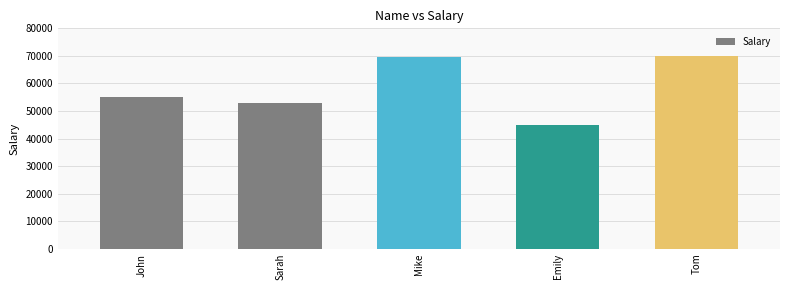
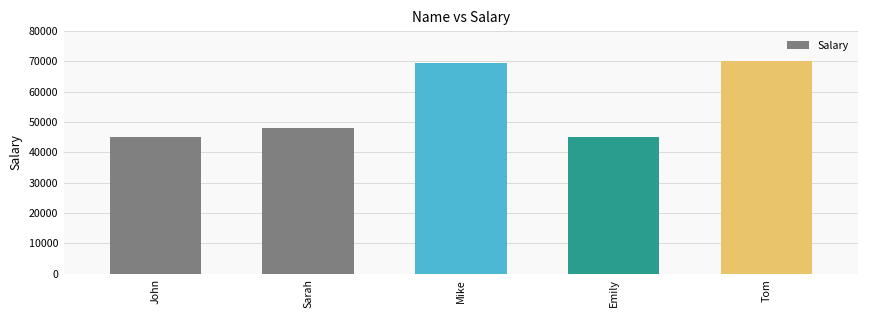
  {
-   "John": 55000,
-   "Sarah": 53000,
+   "John": 45000,
+   "Sarah": 48000,
    "Mike": 70000,
    "Emily": 45000,
    "Tom": 70000
  }
